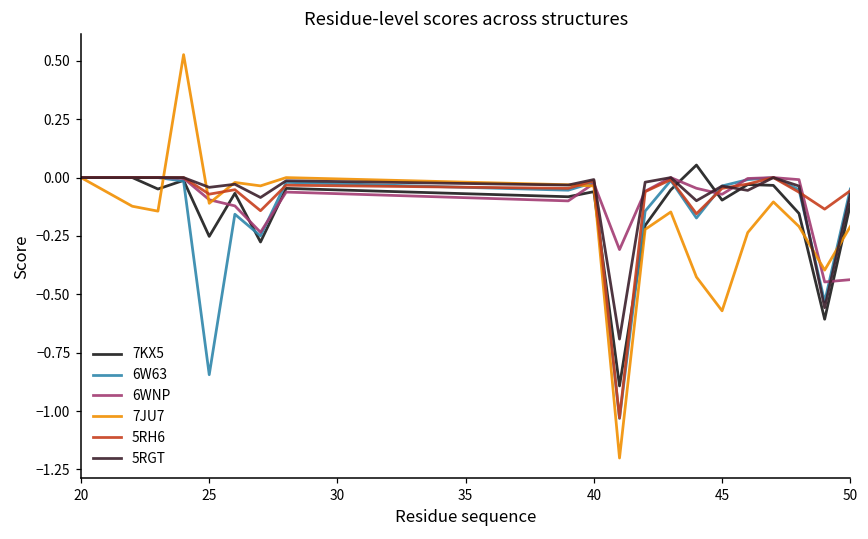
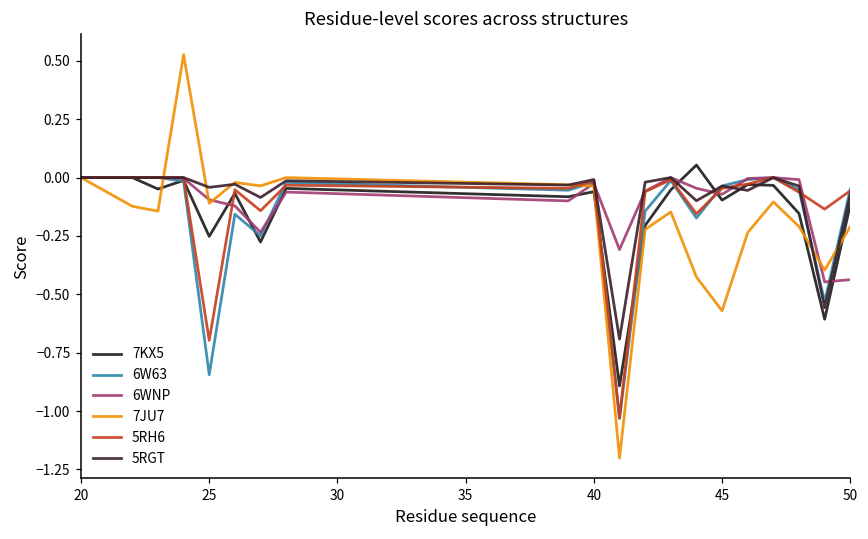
  {
    "6W63": {
      "25": -0.84
    },
    "6WNP": {
      "25": -0.09,
      "45": -0.07,
      "50": -0.44
    },
    "7JU7": {
      "25": -0.11,
      "45": -0.57,
      "50": -0.21
    },
    "5RH6": {
-     "25": -0.07
+     "25": -0.70
    }
  }
